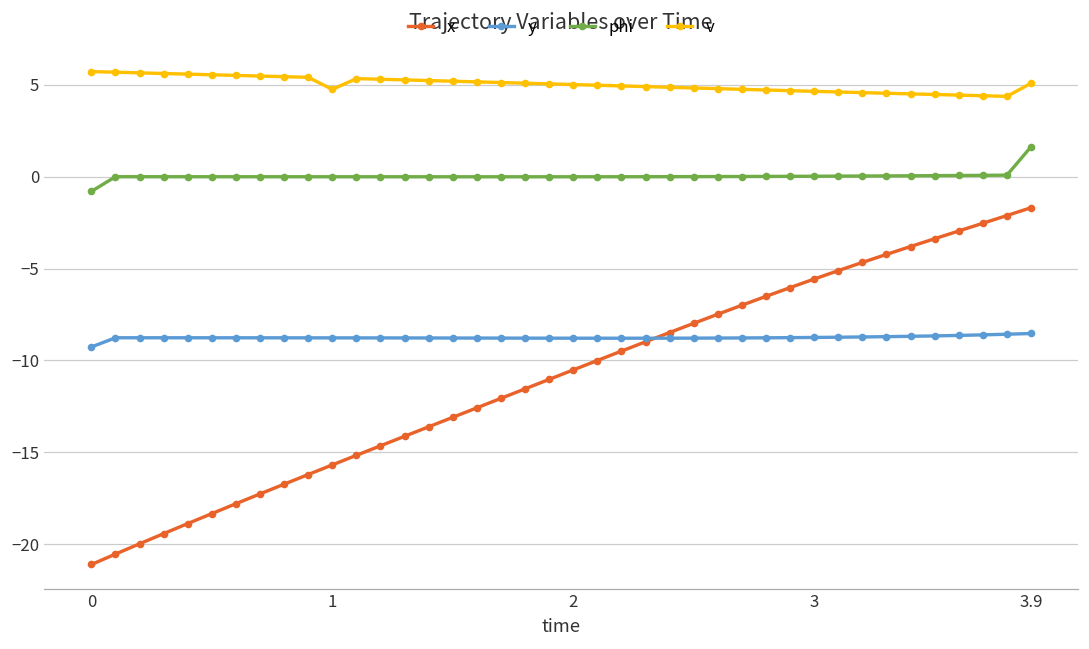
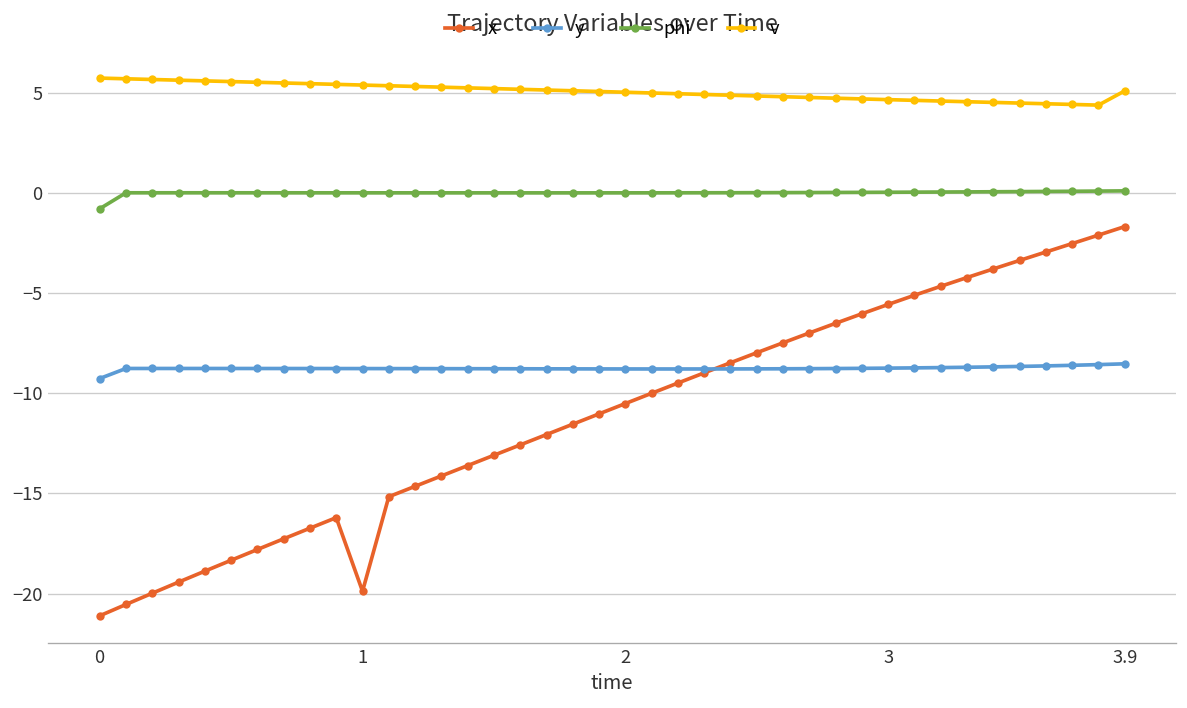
  {
    "x": {
      "0": -21.1,
-     "1": -15.7,
+     "1": -19.9,
      "2": -10.5,
      "3": -5.6,
      "3.9": -1.7
    },
    "y": {
      "0": -9.3,
      "1": -8.8,
      "2": -8.8,
      "3": -8.8,
      "3.9": -8.5
    },
    "phi": {
      "0": -0.8,
      "1": 0.0,
      "2": 0.0,
      "3": 0.0,
-     "3.9": 1.6
+     "3.9": 0.1
    },
    "v": {
      "0": 5.7,
-     "1": 4.8,
+     "1": 5.4,
      "2": 5.0,
      "3": 4.6,
      "3.9": 5.1
    }
  }
